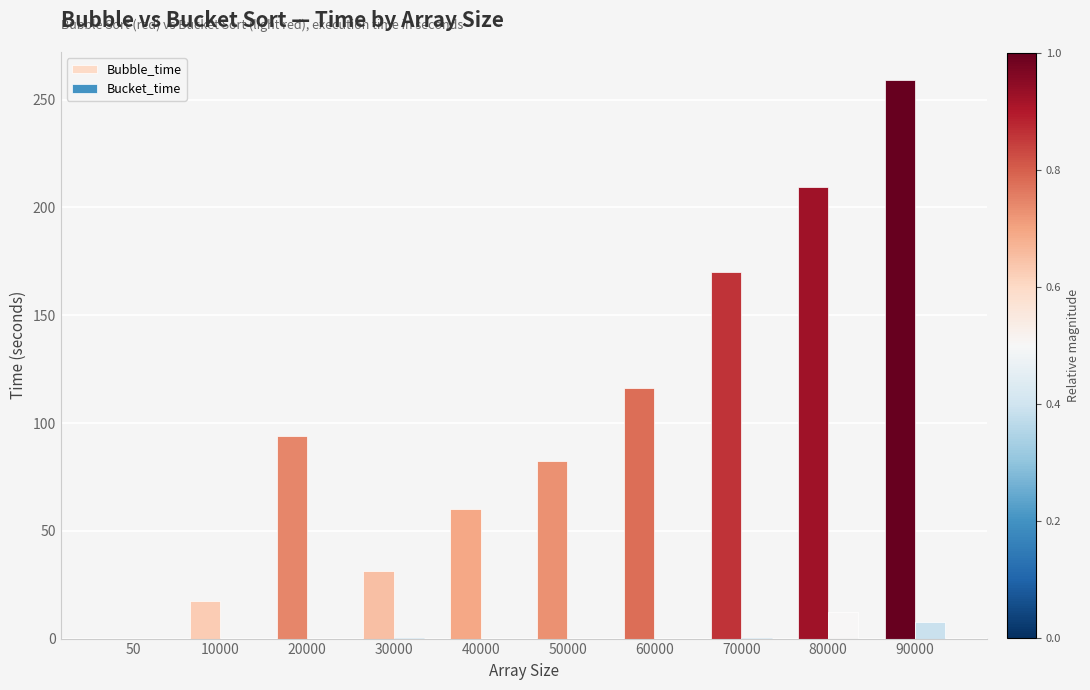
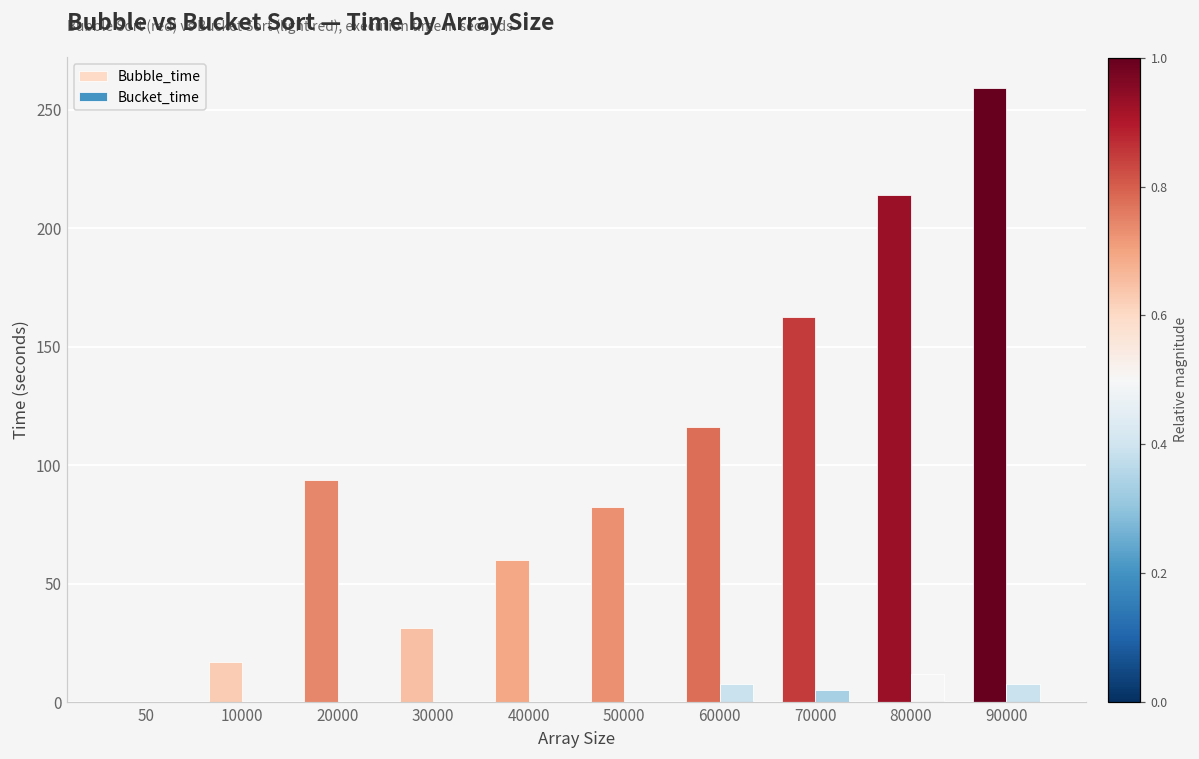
  {
    "Bubble_time": {
      "10000": 17,
      "20000": 94,
      "30000": 32,
      "40000": 60,
      "50000": 83,
      "60000": 116,
-     "70000": 170,
-     "80000": 209,
+     "70000": 163,
+     "80000": 214,
      "90000": 259
    },
    "Bucket_time": {
-     "60000": 0,
-     "70000": 0,
+     "60000": 8,
+     "70000": 5,
      "80000": 12,
      "90000": 8
    }
  }
